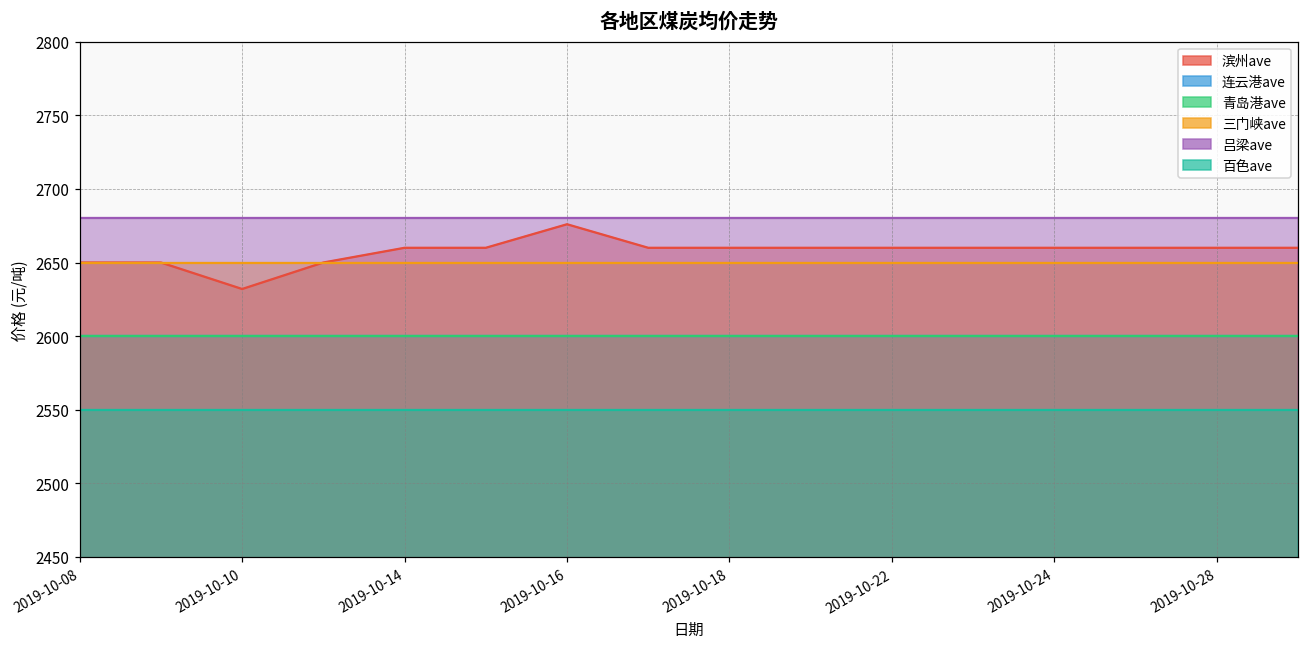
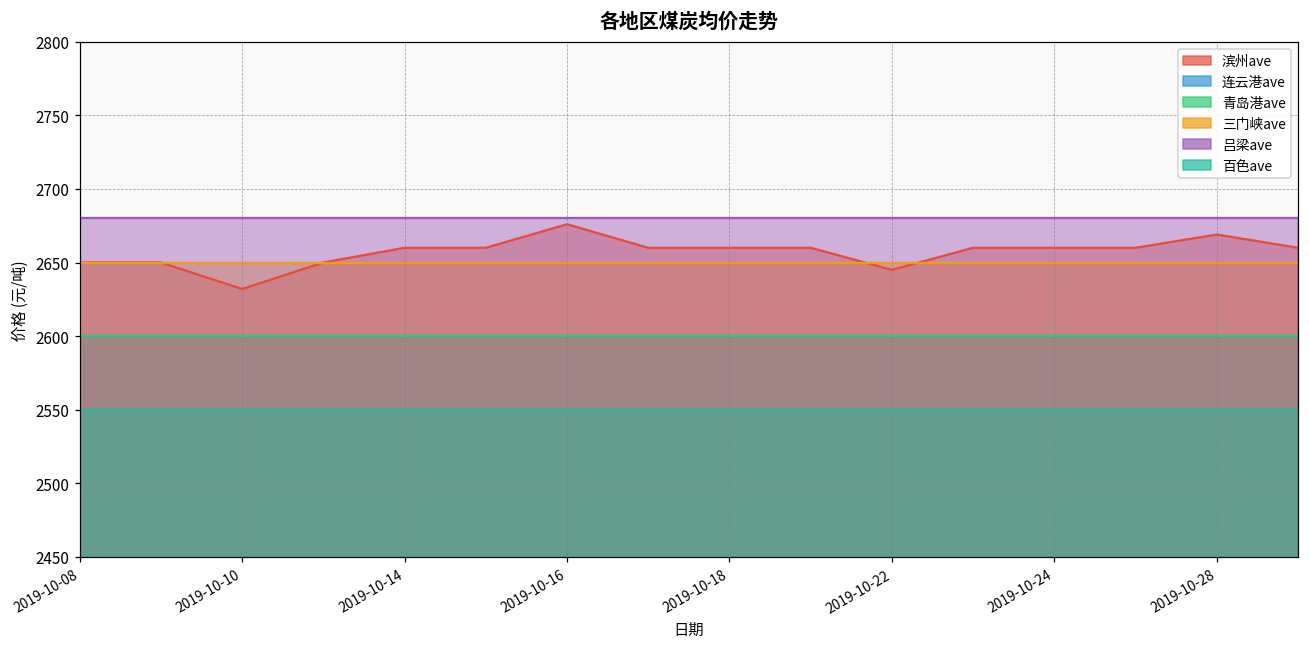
  {
    "滨州ave": {
      "2019-10-10": 2632,
      "2019-10-14": 2660,
      "2019-10-16": 2676,
      "2019-10-18": 2660,
-     "2019-10-22": 2660,
+     "2019-10-22": 2645,
      "2019-10-24": 2660,
-     "2019-10-28": 2660
+     "2019-10-28": 2669
    },
    "三门峡ave": {
      "2019-10-10": 2650,
      "2019-10-14": 2650,
      "2019-10-16": 2650,
      "2019-10-18": 2650,
      "2019-10-22": 2650,
      "2019-10-24": 2650,
      "2019-10-28": 2650
    },
    "吕梁ave": {
      "2019-10-08": 2680,
      "2019-10-10": 2680,
      "2019-10-14": 2680,
      "2019-10-16": 2680,
      "2019-10-18": 2680,
      "2019-10-22": 2680,
      "2019-10-24": 2680,
      "2019-10-28": 2680
    }
  }
